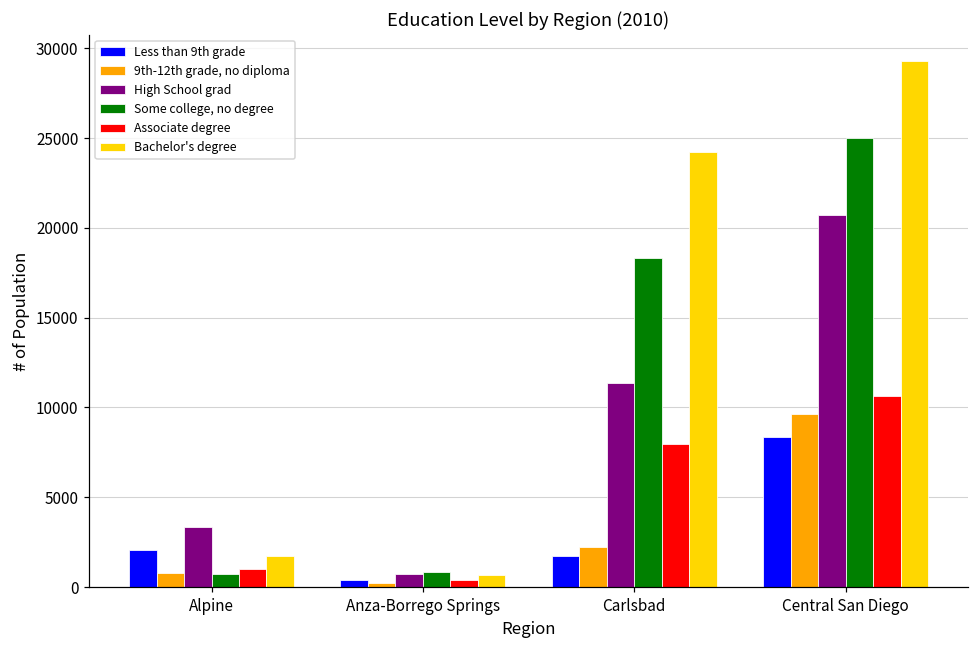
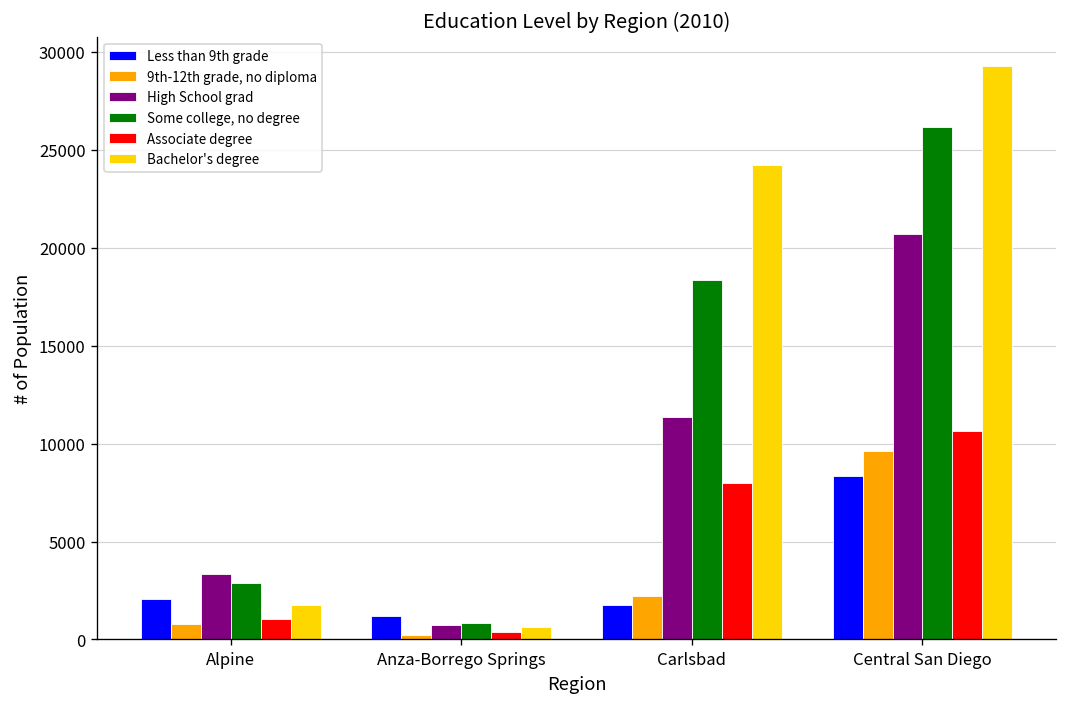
  {
    "Less than 9th grade": {
      "Alpine": 2100,
-     "Anza-Borrego Springs": 400,
+     "Anza-Borrego Springs": 1200,
      "Carlsbad": 1700,
      "Central San Diego": 8300
    },
    "High School grad": {
      "Alpine": 3300,
      "Anza-Borrego Springs": 700,
      "Carlsbad": 11400,
      "Central San Diego": 20700
    },
    "Some college, no degree": {
-     "Alpine": 700,
+     "Alpine": 2900,
      "Anza-Borrego Springs": 900,
      "Carlsbad": 18400,
-     "Central San Diego": 25000
+     "Central San Diego": 26200
    },
    "Associate degree": {
      "Alpine": 1000,
      "Anza-Borrego Springs": 400,
      "Carlsbad": 8000,
      "Central San Diego": 10600
    }
  }
